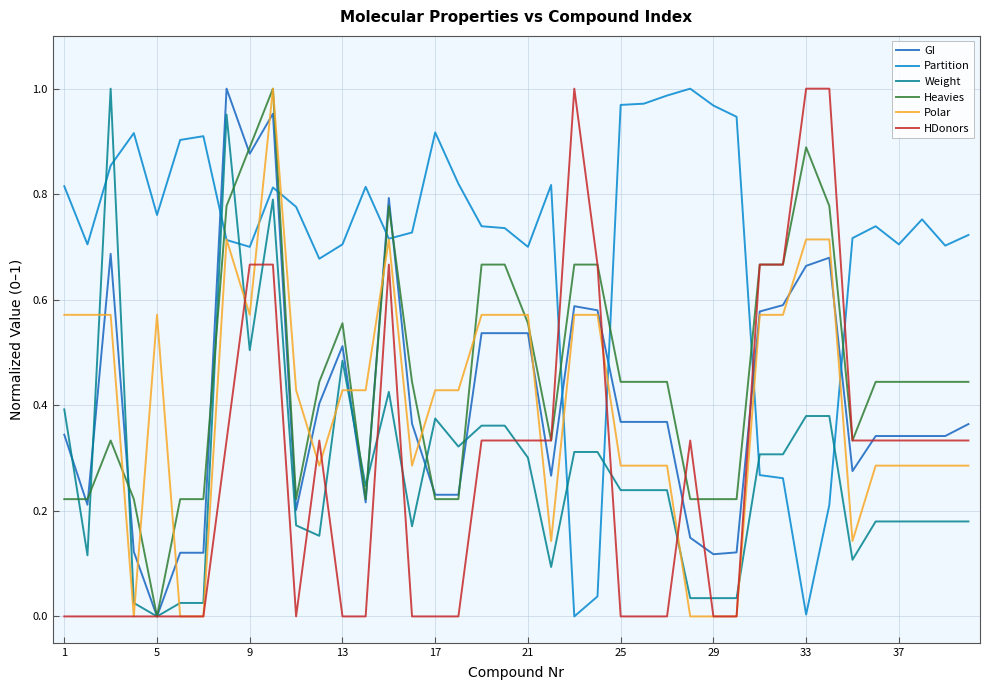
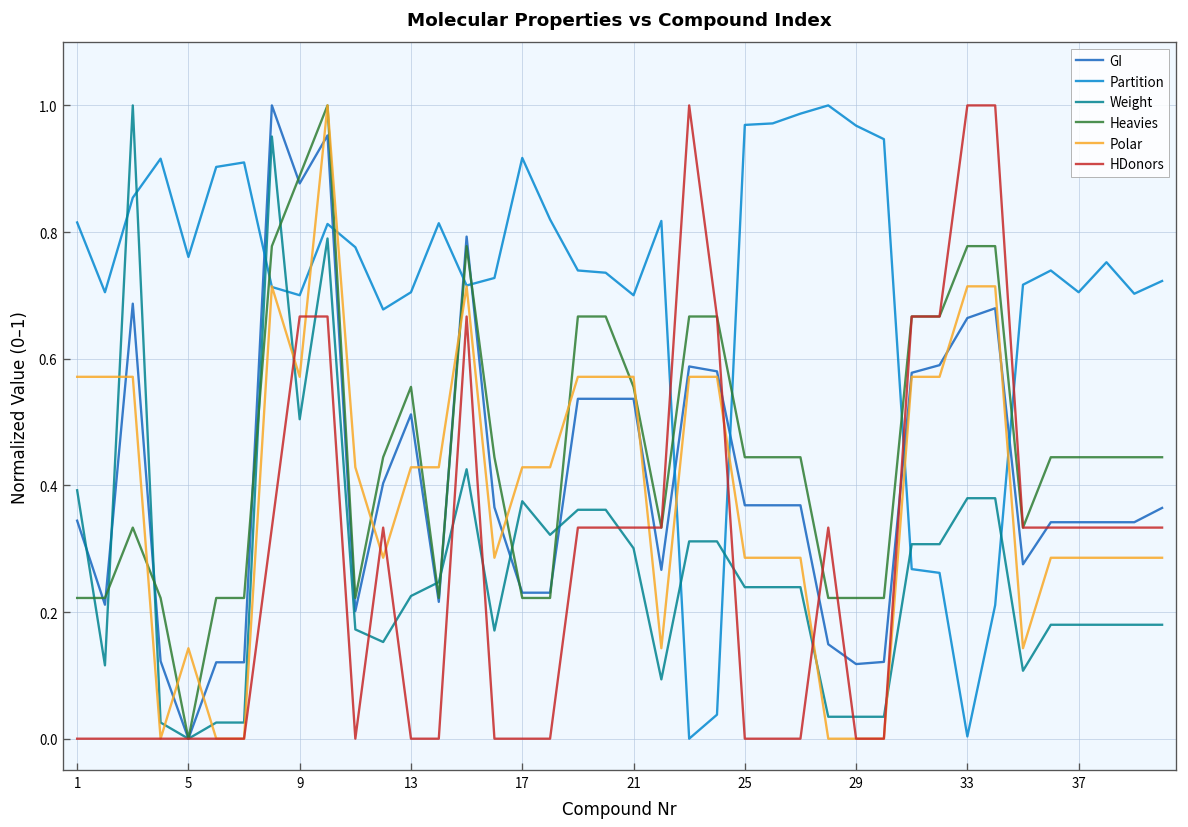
  {
    "Weight": {
      "1": 0.39,
      "9": 0.50,
-     "13": 0.48,
+     "13": 0.23,
      "17": 0.38,
      "21": 0.30,
      "25": 0.24,
      "29": 0.03,
      "33": 0.38,
      "37": 0.18
    },
    "Heavies": {
      "1": 0.22,
      "9": 0.89,
      "13": 0.56,
      "17": 0.22,
      "21": 0.56,
      "25": 0.44,
      "29": 0.22,
-     "33": 0.89,
+     "33": 0.78,
      "37": 0.44
    },
    "Polar": {
      "1": 0.57,
-     "5": 0.57,
+     "5": 0.14,
      "9": 0.57,
      "13": 0.43,
      "17": 0.43,
      "21": 0.57,
      "25": 0.29,
      "33": 0.71,
      "37": 0.29
    },
    "HDonors": {
      "1": 0.00,
      "9": 0.67,
      "13": 0.00,
      "17": 0.00,
      "21": 0.33,
      "25": 0.00,
      "33": 1.00,
      "37": 0.33
    }
  }
